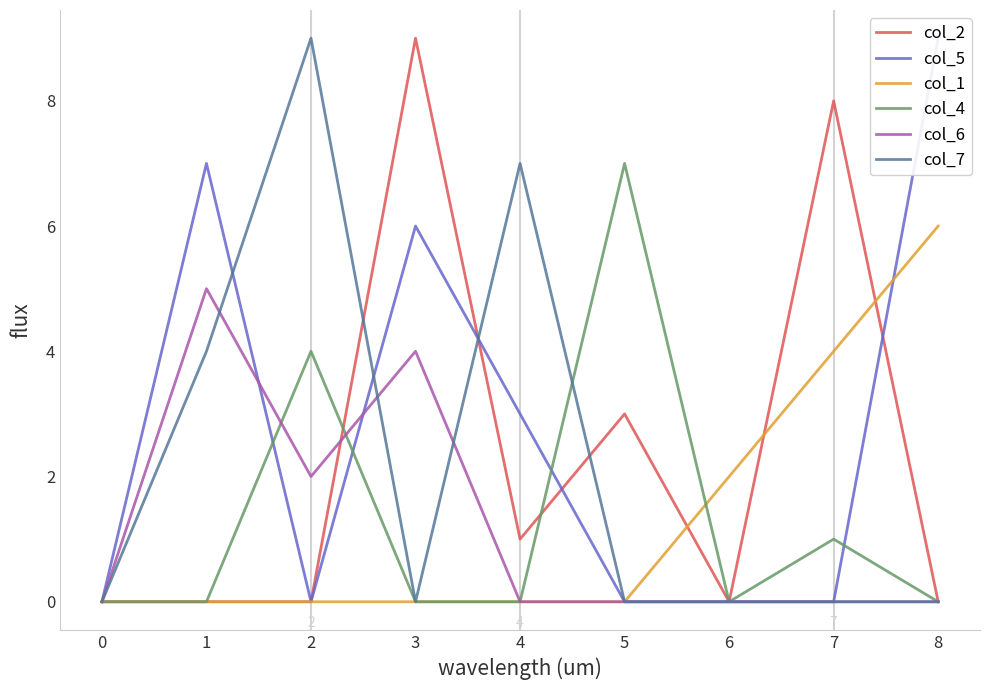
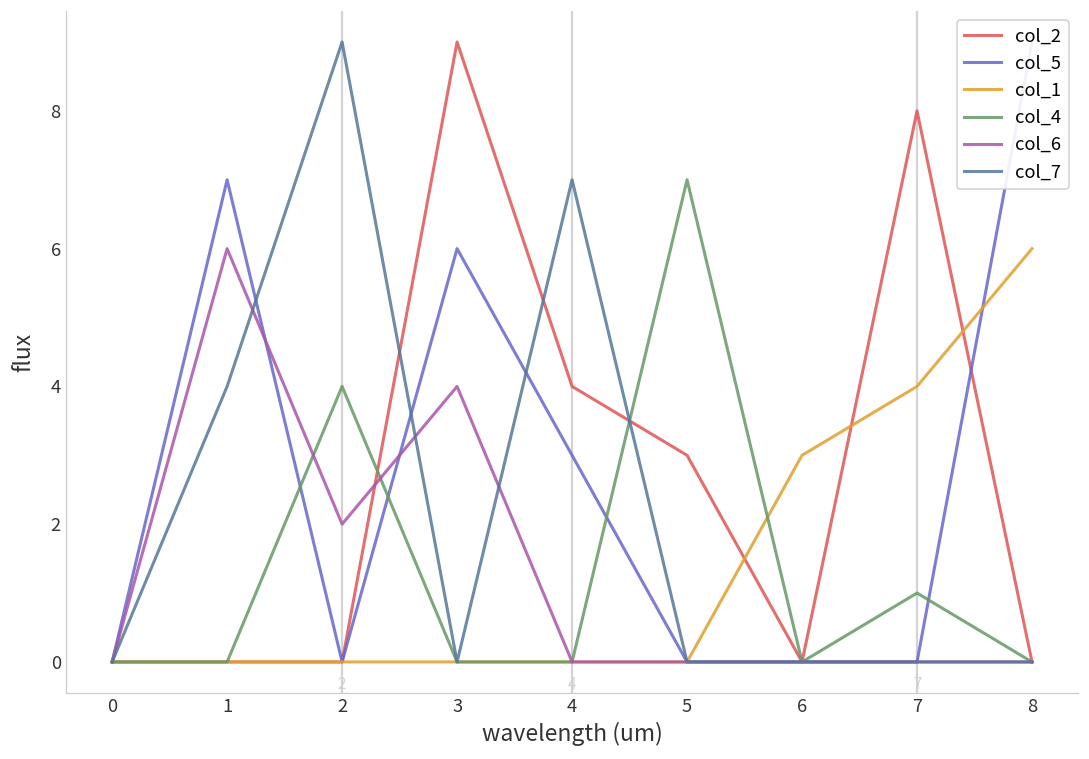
  {
    "col_2": {
      "3": 9,
-     "4": 1,
+     "4": 4,
      "5": 3,
      "7": 8
    },
    "col_1": {
-     "6": 2,
+     "6": 3,
      "7": 4,
      "8": 6
    },
    "col_4": {
      "2": 4,
      "5": 7,
      "7": 1
    },
    "col_6": {
-     "1": 5,
+     "1": 6,
      "2": 2,
      "3": 4
    }
  }
